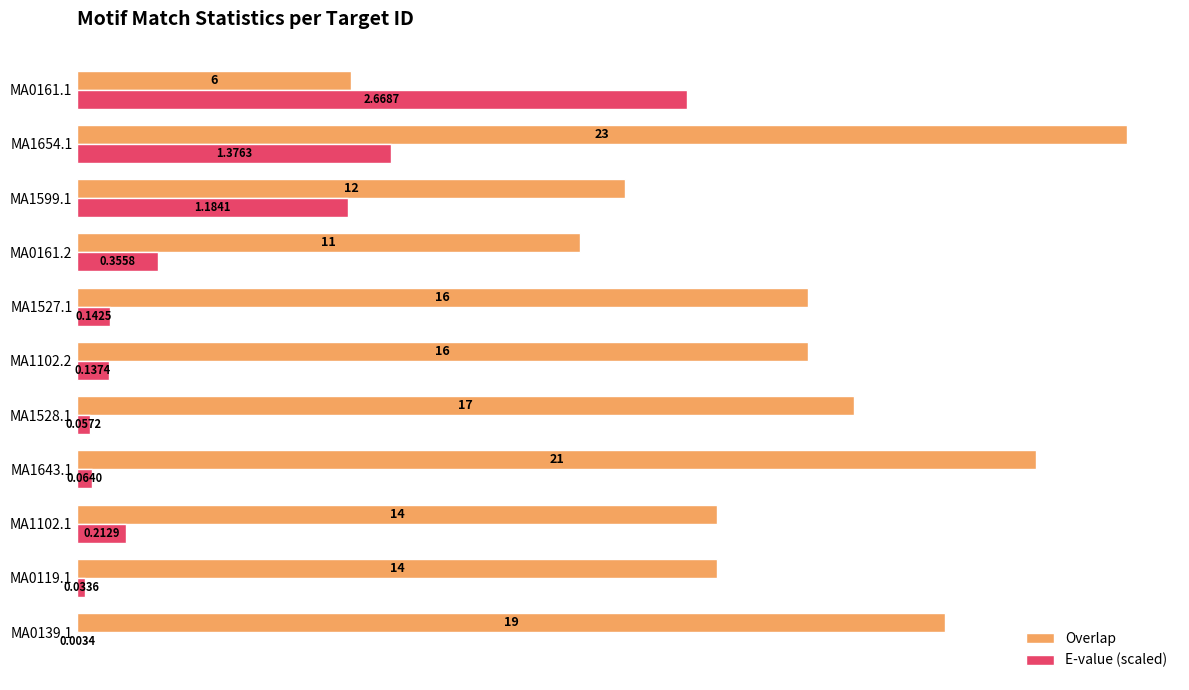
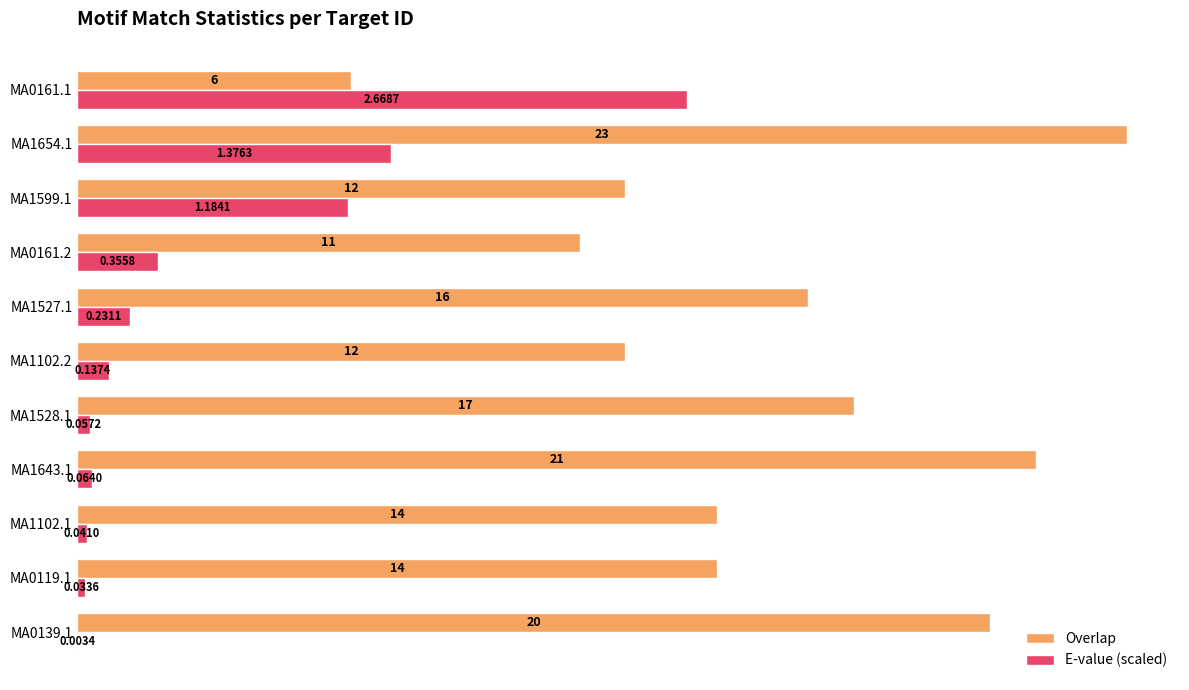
  {
    "Overlap": {
      "MA0161.1": 6,
      "MA1654.1": 23,
      "MA1599.1": 12,
      "MA0161.2": 11,
      "MA1527.1": 16,
-     "MA1102.2": 16,
+     "MA1102.2": 12,
      "MA1528.1": 17,
      "MA1643.1": 21,
      "MA1102.1": 14,
      "MA0119.1": 14,
-     "MA0139.1": 19
+     "MA0139.1": 20
    },
    "E-value (scaled)": {
-     "MA1527.1": 0.1425,
-     "MA1102.1": 0.2129
+     "MA1527.1": 0.2311,
+     "MA1102.1": 0.0410
    }
  }
